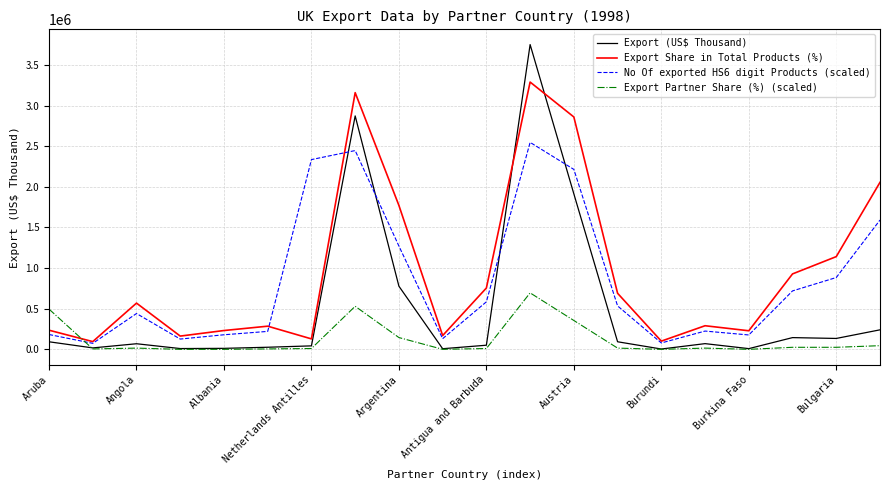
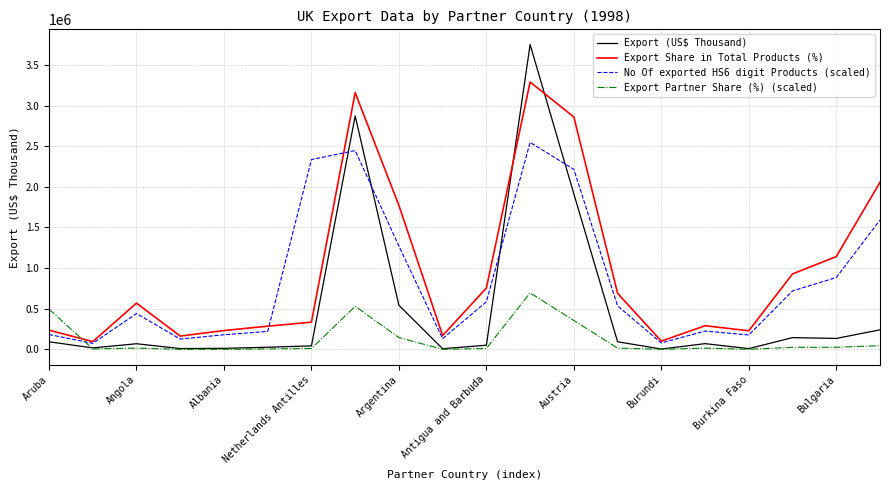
  {
    "Export (US$ Thousand)": {
      "Aruba": 100000,
      "Angola": 100000,
      "Netherlands Antilles": 0,
-     "Argentina": 800000,
+     "Argentina": 500000,
      "Antigua and Barbuda": 100000,
      "Austria": 1900000,
      "Bulgaria": 100000
    },
    "Export Share in Total Products (%)": {
      "Aruba": 200000,
      "Angola": 600000,
      "Albania": 200000,
-     "Netherlands Antilles": 100000,
+     "Netherlands Antilles": 300000,
      "Argentina": 1800000,
      "Antigua and Barbuda": 800000,
      "Austria": 2900000,
      "Burkina Faso": 200000,
      "Bulgaria": 1100000
    },
    "No Of exported HS6 digit Products (scaled)": {
      "Aruba": 200000,
      "Angola": 400000,
      "Albania": 200000,
      "Netherlands Antilles": 2300000,
      "Argentina": 1300000,
      "Antigua and Barbuda": 600000,
      "Austria": 2200000,
      "Burkina Faso": 200000,
      "Bulgaria": 900000
    },
    "Export Partner Share (%) (scaled)": {
      "Aruba": 500000,
      "Angola": 0,
      "Netherlands Antilles": 0,
      "Argentina": 100000,
      "Antigua and Barbuda": 0,
      "Austria": 400000,
      "Bulgaria": 0
    }
  }
